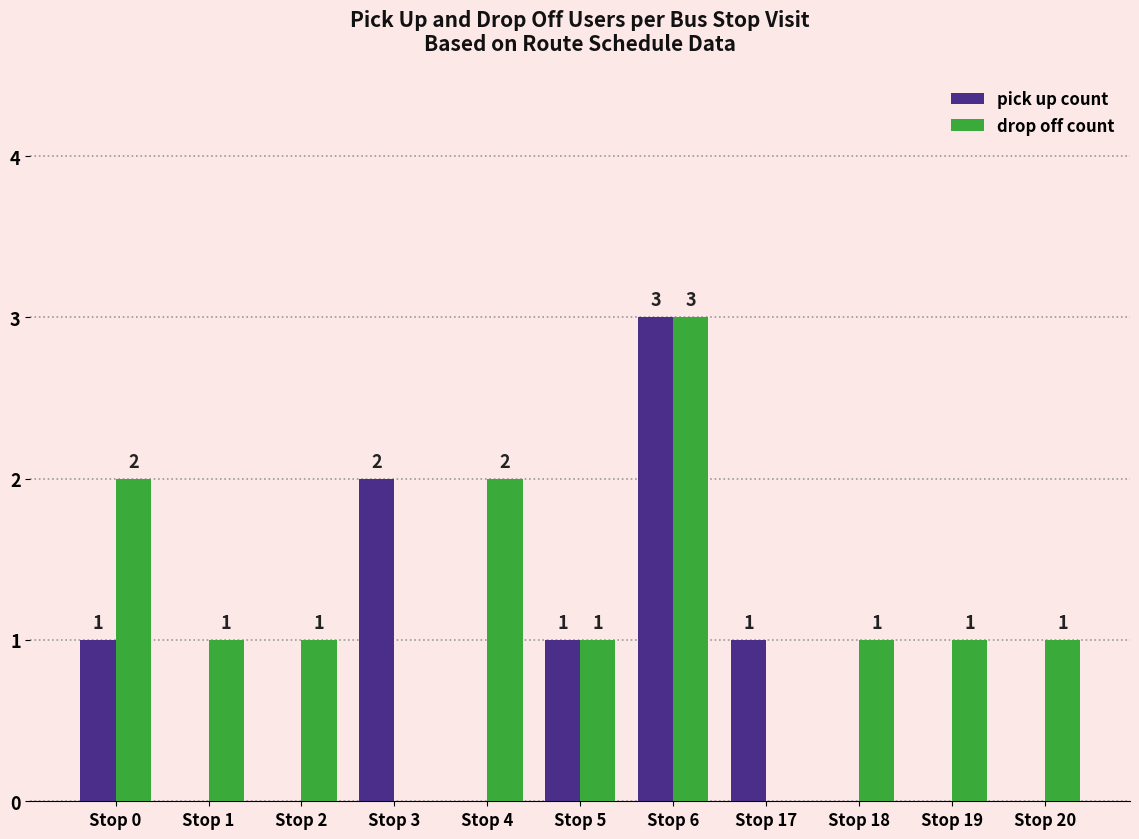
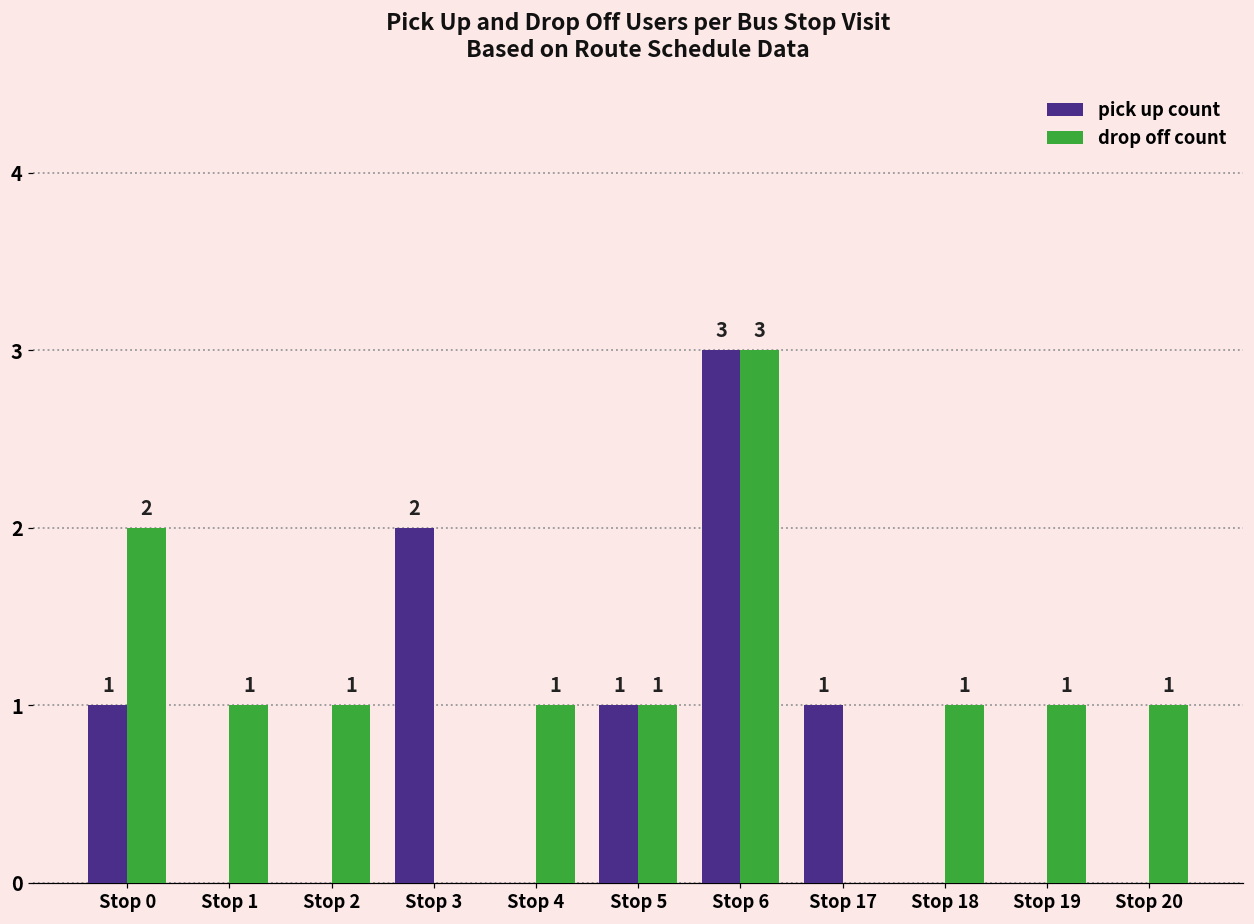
  {
    "pick up count": {
      "Stop 0": 1,
      "Stop 3": 2,
      "Stop 5": 1,
      "Stop 6": 3,
      "Stop 17": 1
    },
    "drop off count": {
      "Stop 0": 2,
      "Stop 1": 1,
      "Stop 2": 1,
-     "Stop 4": 2,
+     "Stop 4": 1,
      "Stop 5": 1,
      "Stop 6": 3,
      "Stop 18": 1,
      "Stop 19": 1,
      "Stop 20": 1
    }
  }
